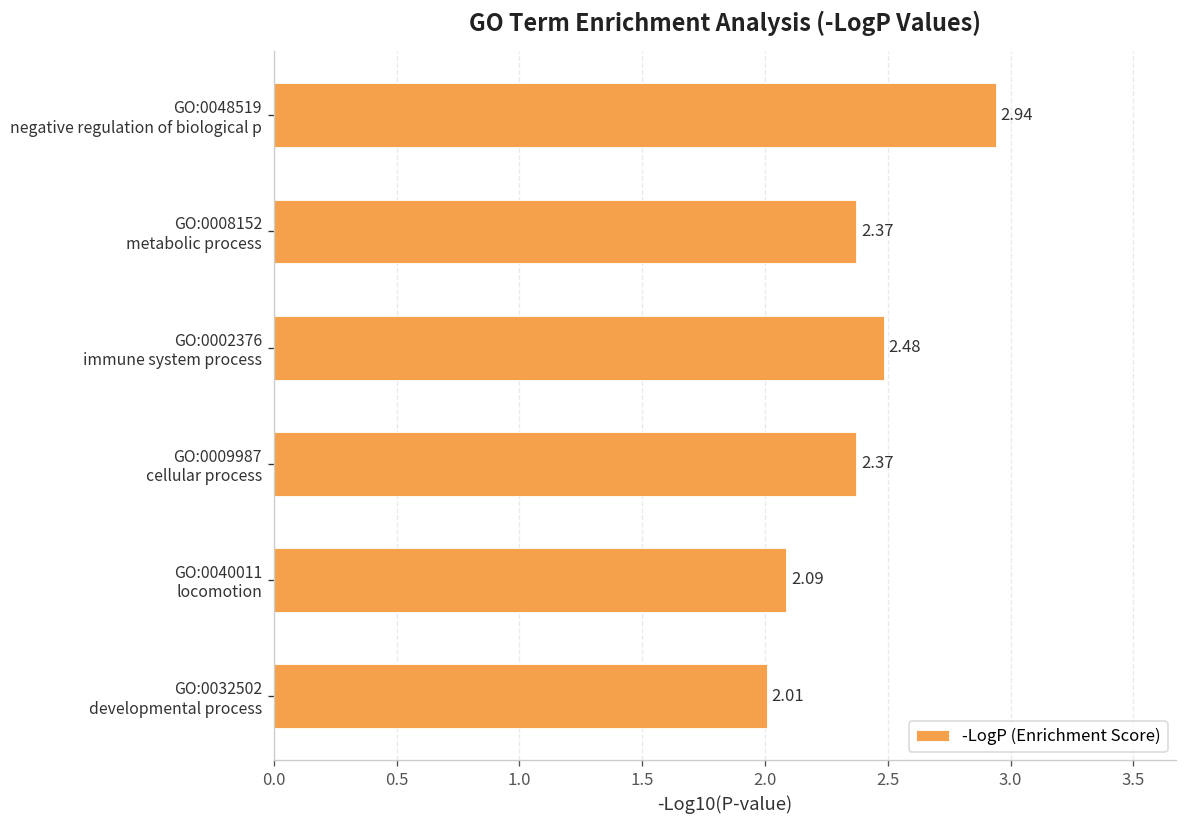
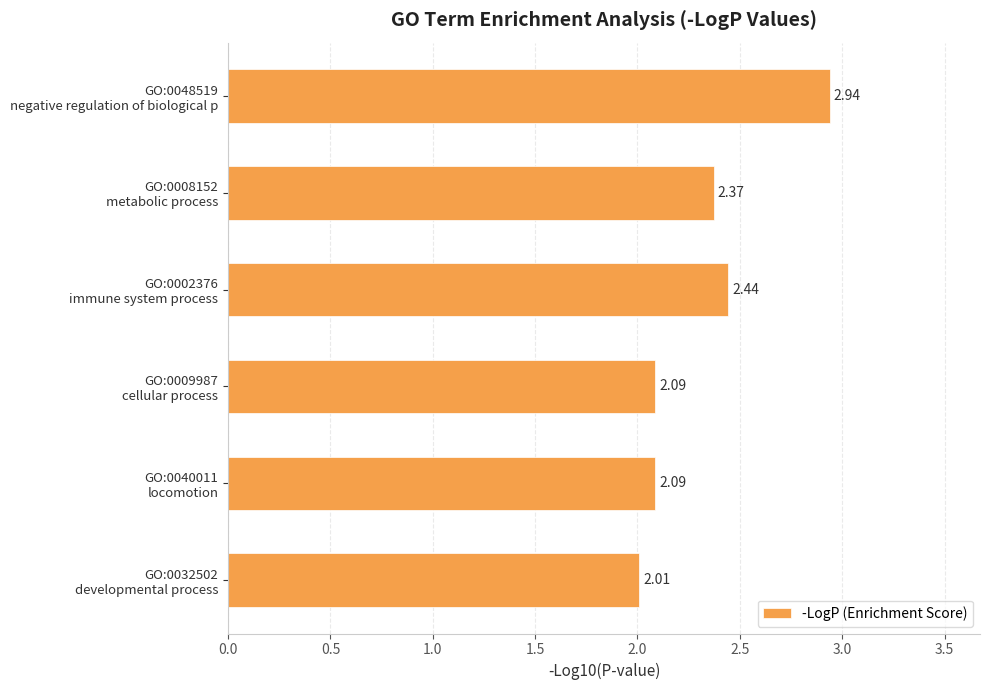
  {
    "GO:0048519 negative regulation of biological p": 2.94,
    "GO:0008152 metabolic process": 2.37,
-   "GO:0002376 immune system process": 2.48,
-   "GO:0009987 cellular process": 2.37,
+   "GO:0002376 immune system process": 2.44,
+   "GO:0009987 cellular process": 2.09,
    "GO:0040011 locomotion": 2.09,
    "GO:0032502 developmental process": 2.01
  }
